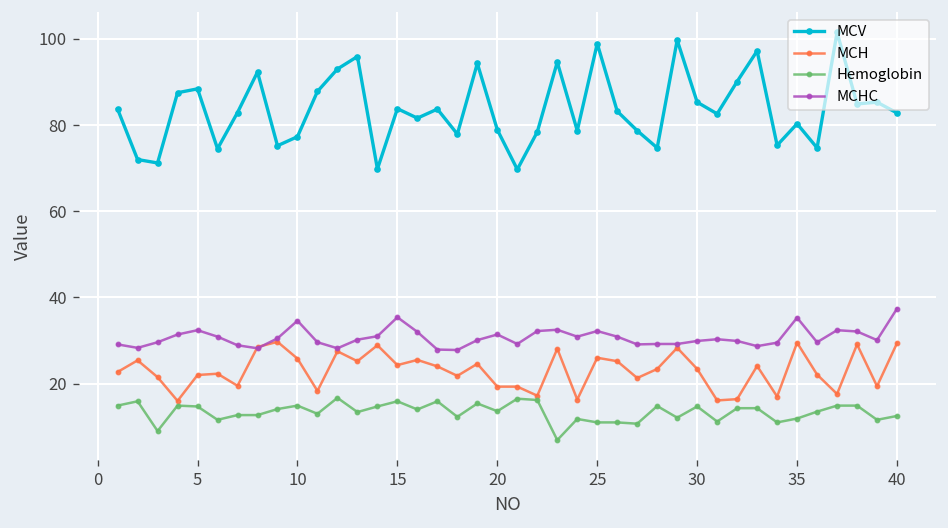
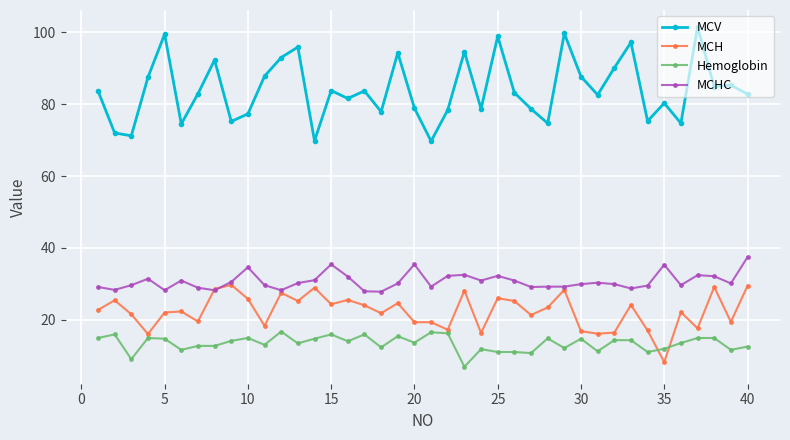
  {
    "MCV": {
-     "5": 88,
+     "5": 100,
      "10": 77,
      "15": 84,
      "20": 79,
      "25": 99,
-     "30": 85,
+     "30": 88,
      "35": 80
    },
    "MCH": {
      "5": 22,
      "10": 26,
      "15": 24,
      "20": 19,
      "25": 26,
-     "30": 23,
-     "35": 30,
+     "30": 17,
+     "35": 8,
      "40": 29
    },
    "Hemoglobin": {
      "5": 15,
      "10": 15,
      "15": 16,
      "20": 14,
      "25": 11,
      "30": 15,
      "35": 12,
      "40": 13
    },
    "MCHC": {
-     "5": 32,
+     "5": 28,
      "10": 35,
      "15": 35,
-     "20": 31,
+     "20": 35,
      "25": 32,
      "30": 30,
      "35": 35,
      "40": 37
    }
  }
